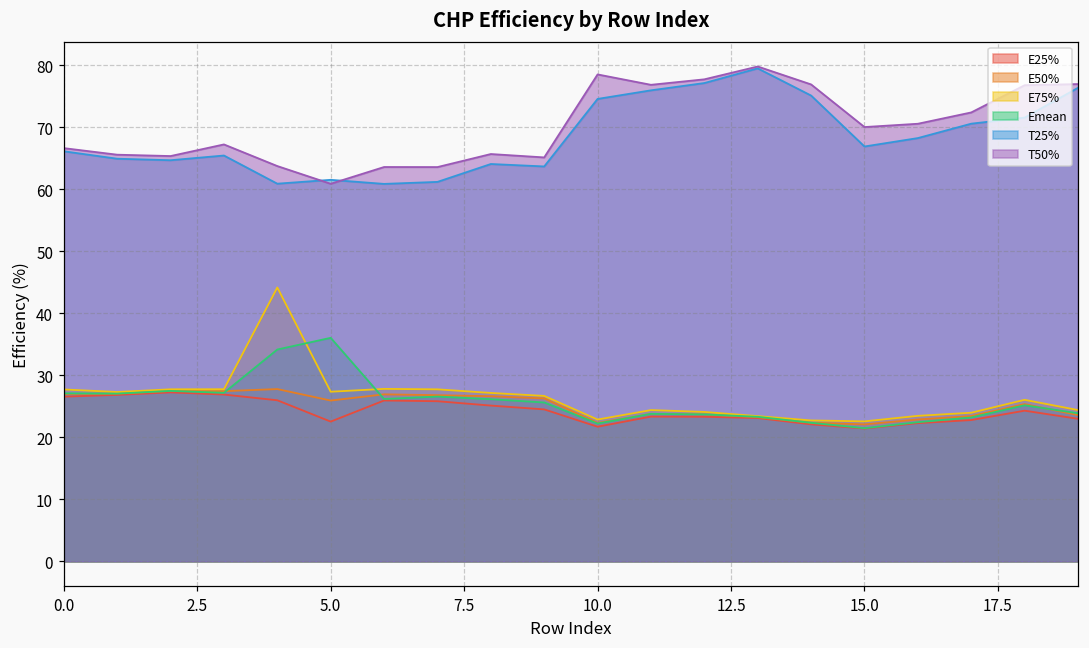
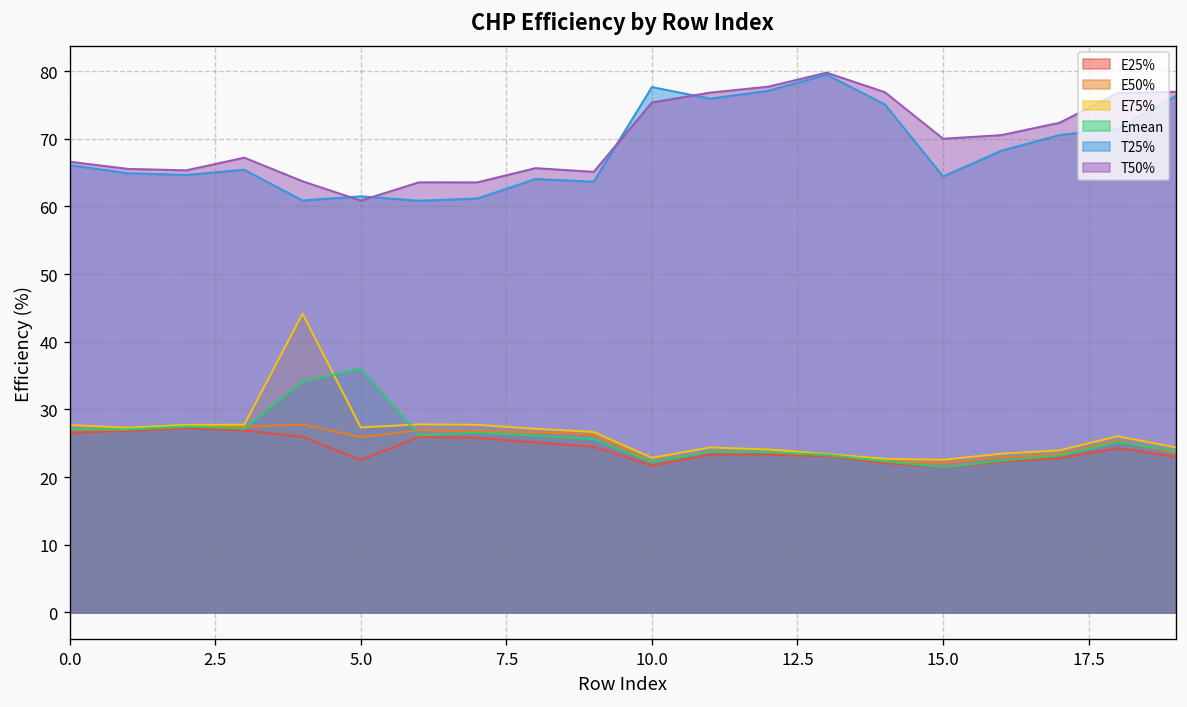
  {
    "Emean": {
      "5.0": 36
    },
    "T25%": {
      "0.0": 66,
      "5.0": 61,
-     "10.0": 75,
-     "15.0": 67
+     "10.0": 78,
+     "15.0": 64
    },
    "T50%": {
      "0.0": 67,
      "5.0": 61,
-     "10.0": 78,
+     "10.0": 75,
      "15.0": 70
    }
  }
